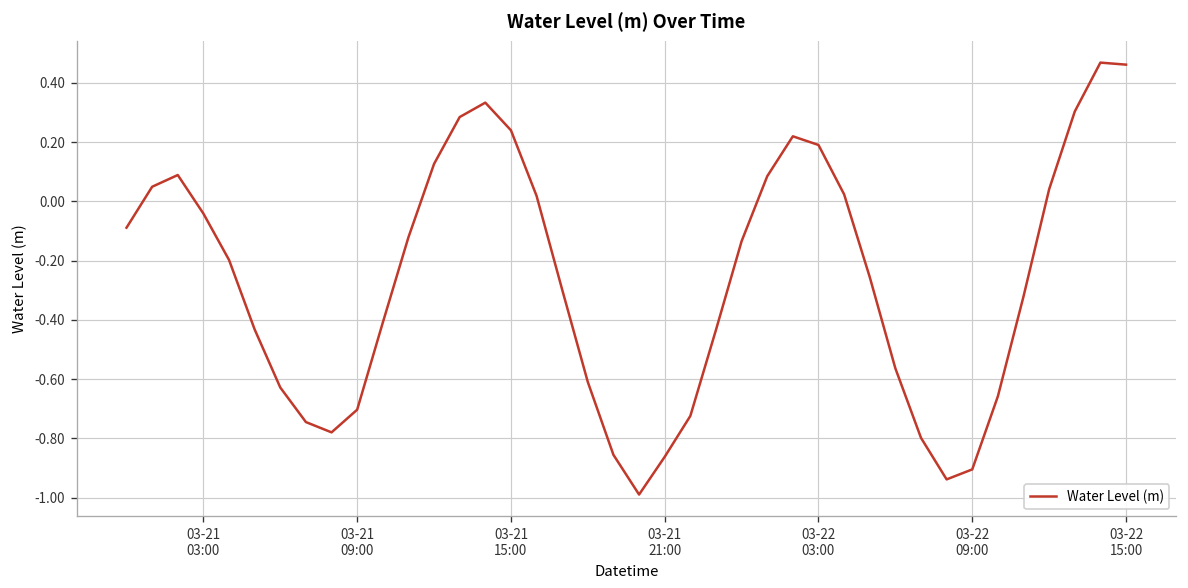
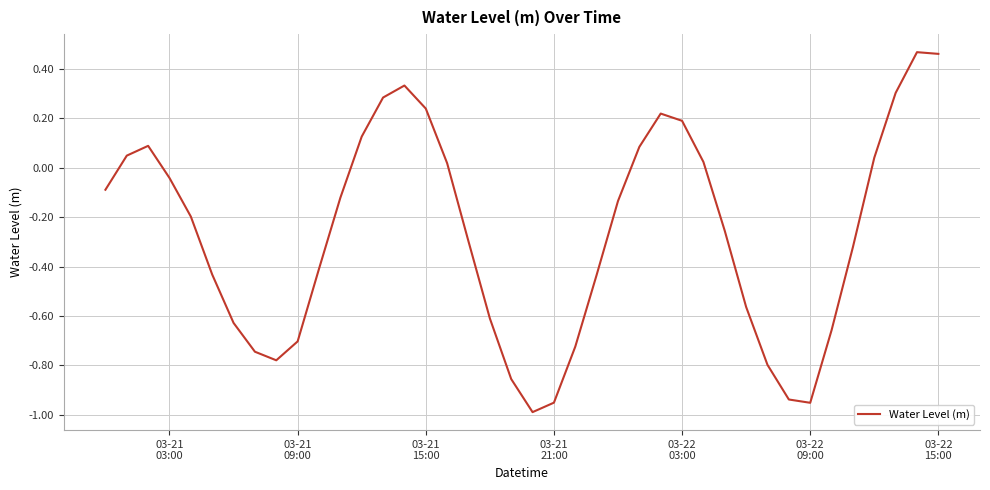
  {
    "03-21 03:00": -0.04,
    "03-21 09:00": -0.70,
    "03-21 15:00": 0.24,
-   "03-21 21:00": -0.86,
+   "03-21 21:00": -0.95,
    "03-22 03:00": 0.19,
-   "03-22 09:00": -0.90,
+   "03-22 09:00": -0.95,
    "03-22 15:00": 0.46
  }
